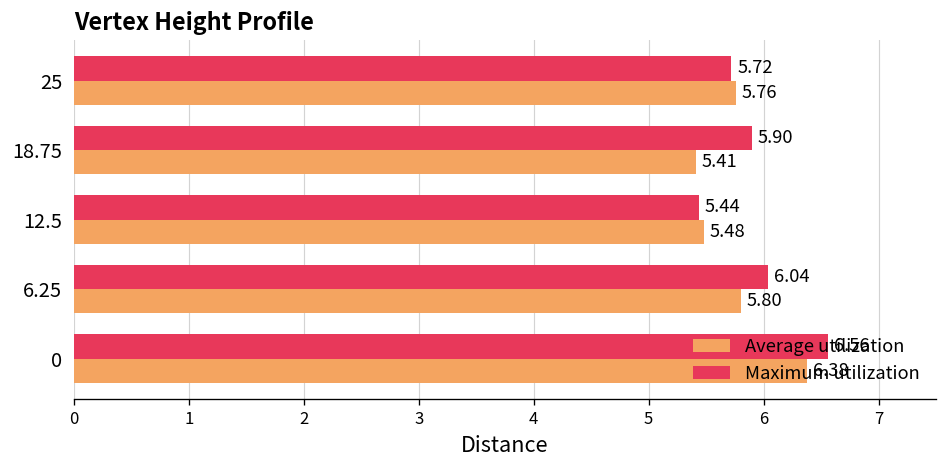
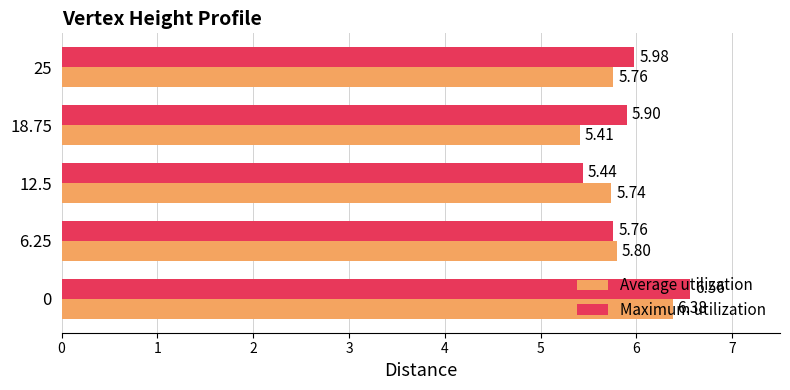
  {
    "Average utilization": {
      "25": 5.76,
      "18.75": 5.41,
-     "12.5": 5.48,
+     "12.5": 5.74,
      "6.25": 5.80,
      "0": 6.38
    },
    "Maximum utilization": {
-     "25": 5.72,
+     "25": 5.98,
      "18.75": 5.90,
      "12.5": 5.44,
-     "6.25": 6.04,
+     "6.25": 5.76,
      "0": 6.56
    }
  }
